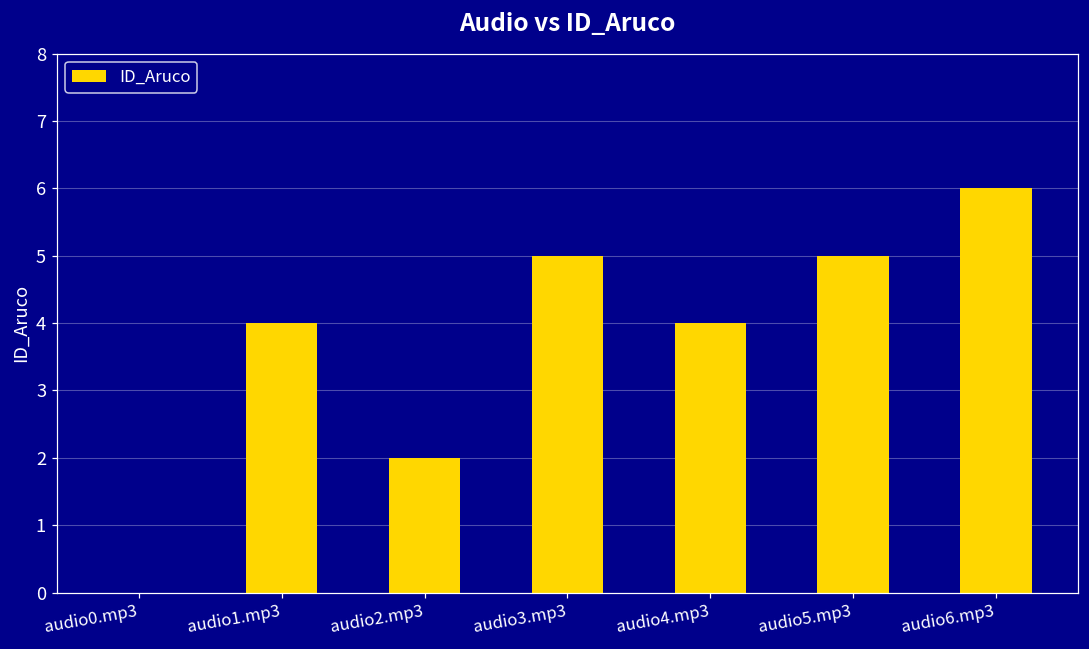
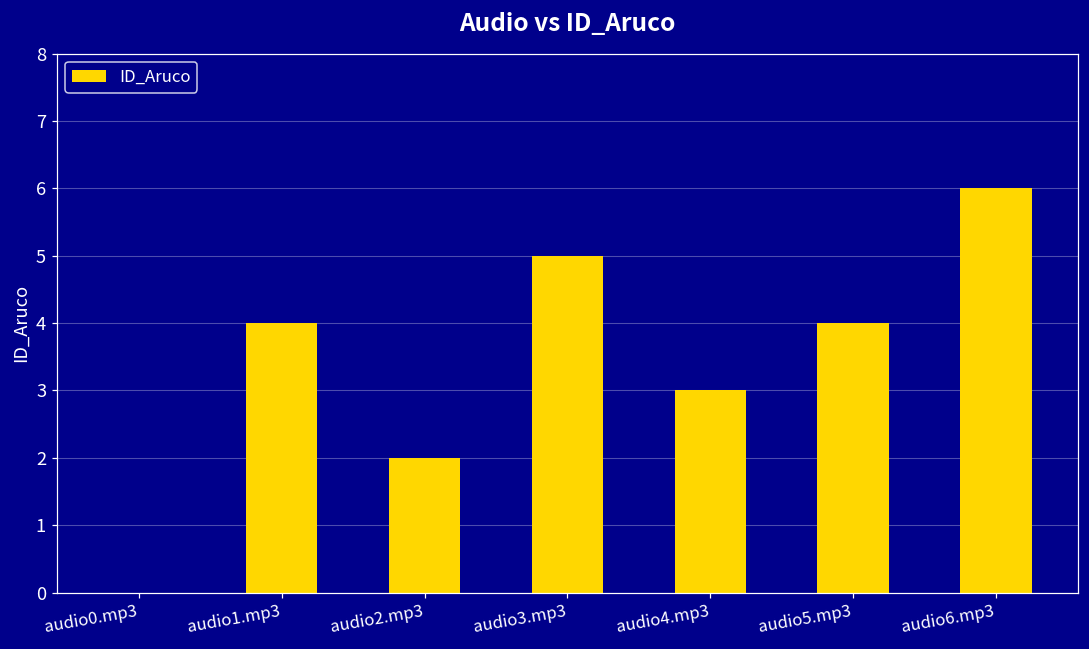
  {
    "audio0.mp3": 0,
    "audio1.mp3": 4,
    "audio2.mp3": 2,
    "audio3.mp3": 5,
-   "audio4.mp3": 4,
-   "audio5.mp3": 5,
+   "audio4.mp3": 3,
+   "audio5.mp3": 4,
    "audio6.mp3": 6
  }
